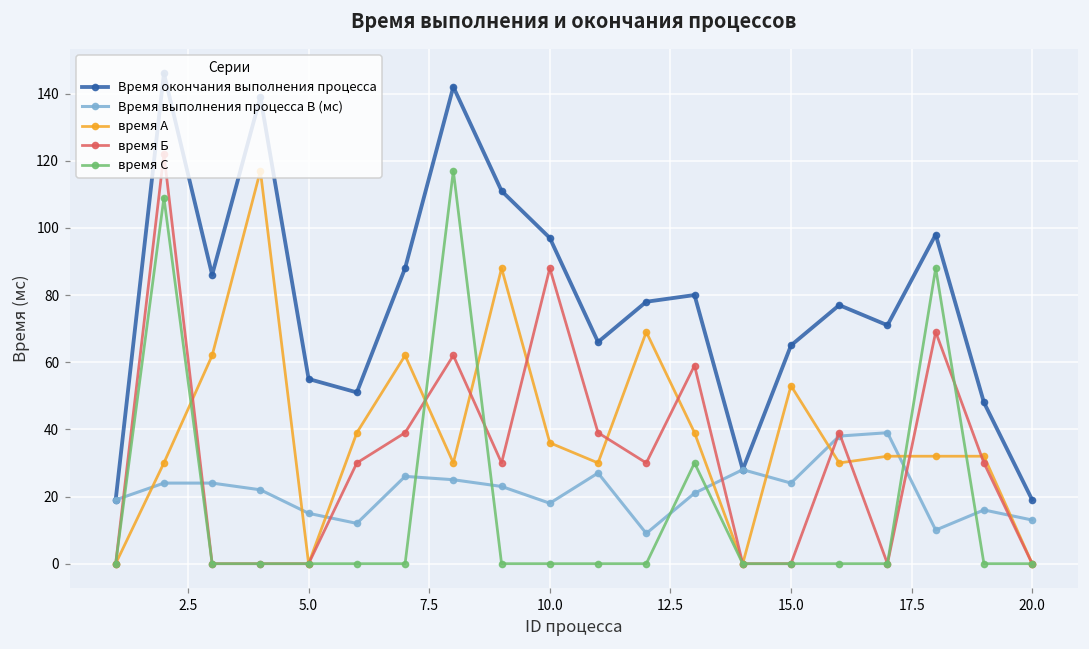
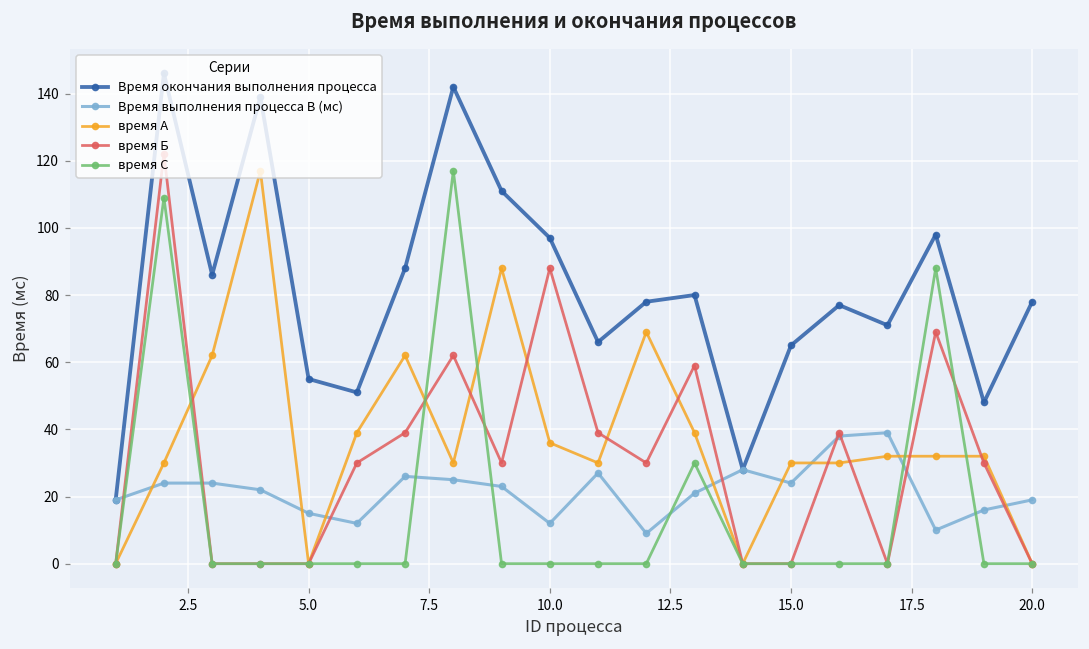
  {
    "Время окончания выполнения процесса": {
      "5.0": 55,
      "10.0": 97,
      "15.0": 65,
-     "20.0": 19
+     "20.0": 78
    },
    "Время выполнения процесса B (мс)": {
      "5.0": 15,
-     "10.0": 18,
+     "10.0": 12,
      "15.0": 24,
-     "20.0": 13
+     "20.0": 19
    },
    "время A": {
      "10.0": 36,
-     "15.0": 53
+     "15.0": 30
    },
    "время Б": {
      "10.0": 88
    },
    "время C": {
      "10.0": 0
    }
  }
